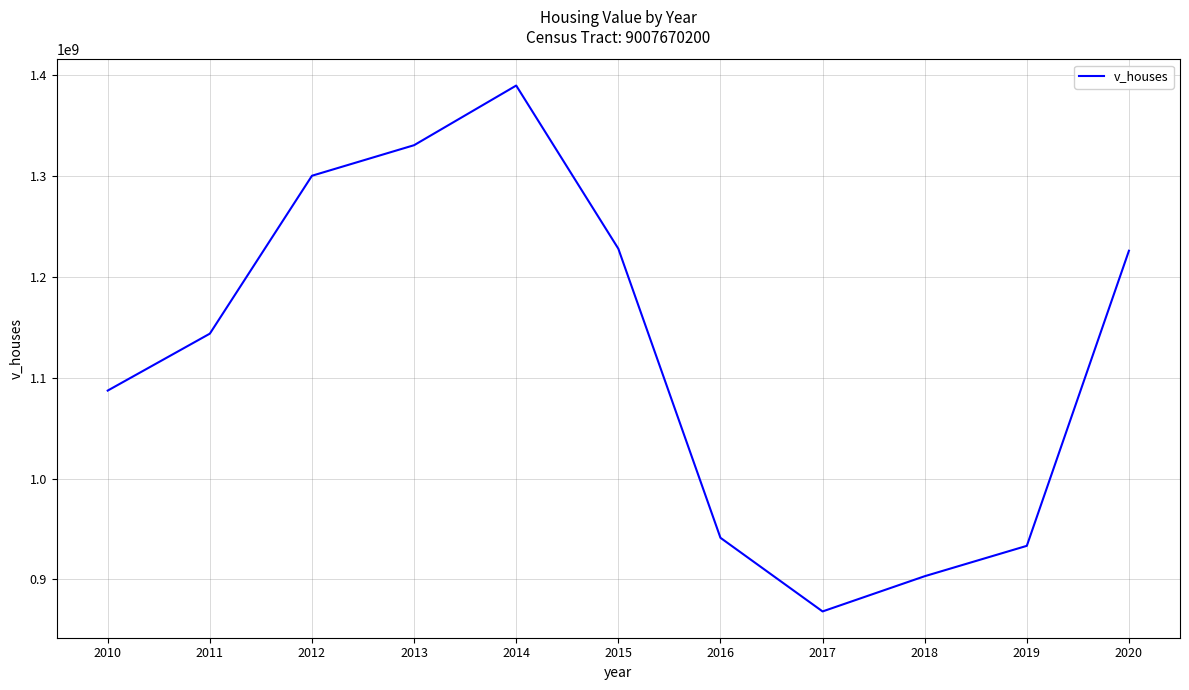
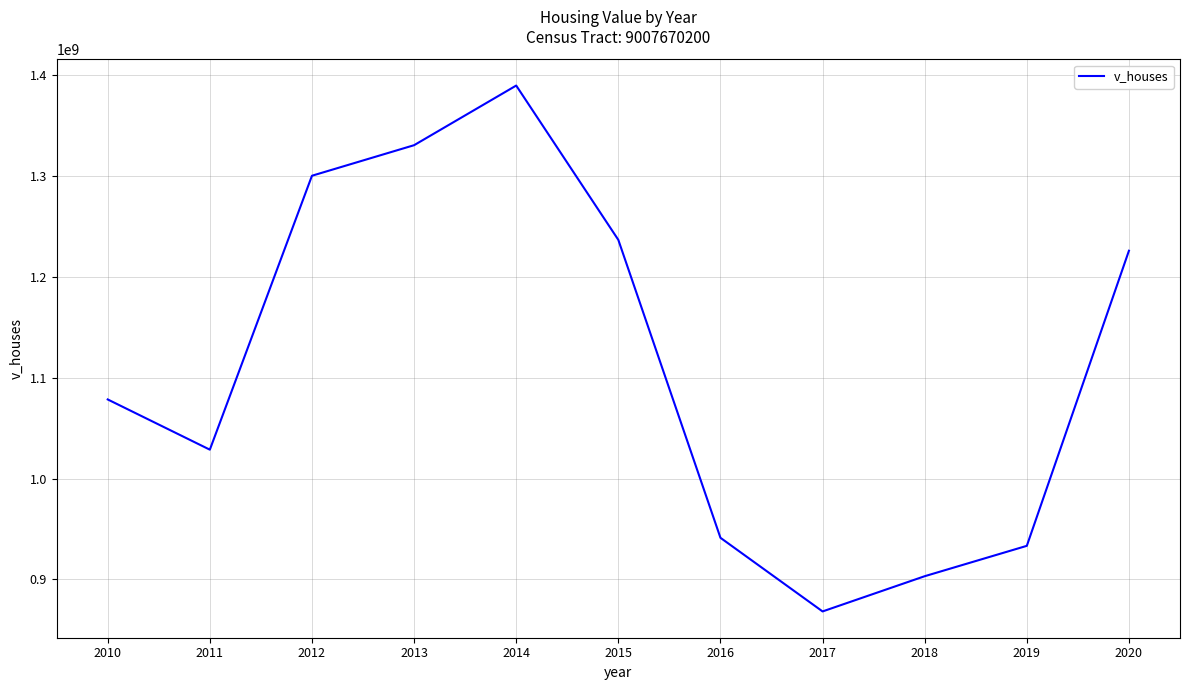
  {
-   "2010": 1087000000,
-   "2011": 1144000000,
+   "2010": 1078000000,
+   "2011": 1029000000,
    "2012": 1300000000,
    "2013": 1331000000,
    "2014": 1390000000,
-   "2015": 1228000000,
+   "2015": 1237000000,
    "2016": 941000000,
    "2017": 868000000,
    "2018": 903000000,
    "2019": 933000000,
    "2020": 1226000000
  }
